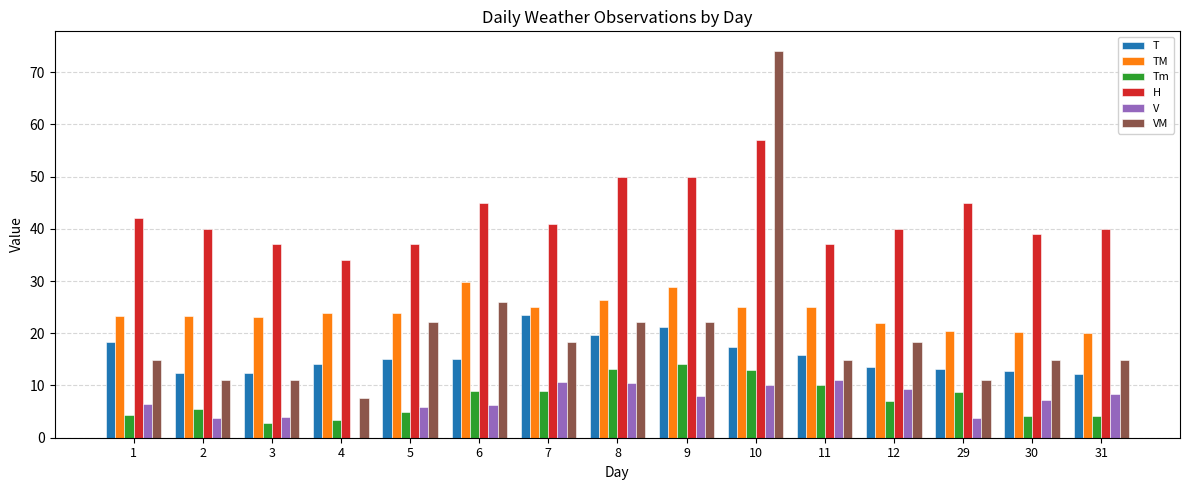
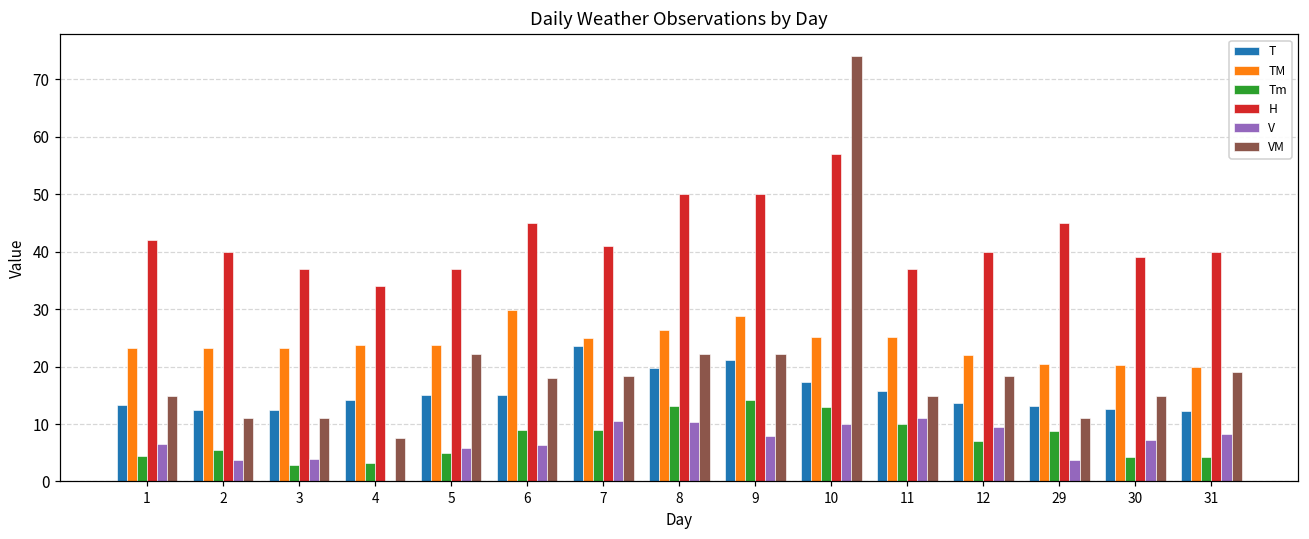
  {
    "T": {
-     "1": 18,
+     "1": 13,
      "2": 12,
      "3": 12,
      "4": 14,
      "5": 15,
      "6": 15,
      "7": 24,
      "8": 20,
      "9": 21,
      "10": 17,
      "11": 16,
      "12": 14,
      "29": 13,
      "30": 13,
      "31": 12
    },
    "TM": {
      "1": 23,
      "2": 23,
      "3": 23,
      "4": 24,
      "5": 24,
      "6": 30,
      "7": 25,
      "8": 26,
      "9": 29,
      "10": 25,
      "11": 25,
      "12": 22,
      "29": 20,
      "30": 20,
      "31": 20
    },
    "Tm": {
      "1": 4,
      "2": 6,
      "3": 3,
      "4": 3,
      "5": 5,
      "6": 9,
      "7": 9,
      "8": 13,
      "9": 14,
      "10": 13,
      "11": 10,
      "12": 7,
      "29": 9,
      "30": 4,
      "31": 4
    },
    "H": {
      "1": 42,
      "2": 40,
      "3": 37,
      "4": 34,
      "5": 37,
      "6": 45,
      "7": 41,
      "8": 50,
      "9": 50,
      "10": 57,
      "11": 37,
      "12": 40,
      "29": 45,
      "30": 39,
      "31": 40
    },
    "V": {
      "1": 7,
      "2": 4,
      "3": 4,
      "4": 0,
      "5": 6,
      "6": 6,
      "7": 11,
      "8": 10,
      "9": 8,
      "10": 10,
      "11": 11,
      "12": 9,
      "29": 4,
      "30": 7,
      "31": 8
    },
    "VM": {
      "1": 15,
      "2": 11,
      "3": 11,
      "4": 8,
      "5": 22,
-     "6": 26,
+     "6": 18,
      "7": 18,
      "8": 22,
      "9": 22,
      "10": 74,
      "11": 15,
      "12": 18,
      "29": 11,
      "30": 15,
-     "31": 15
+     "31": 19
    }
  }
